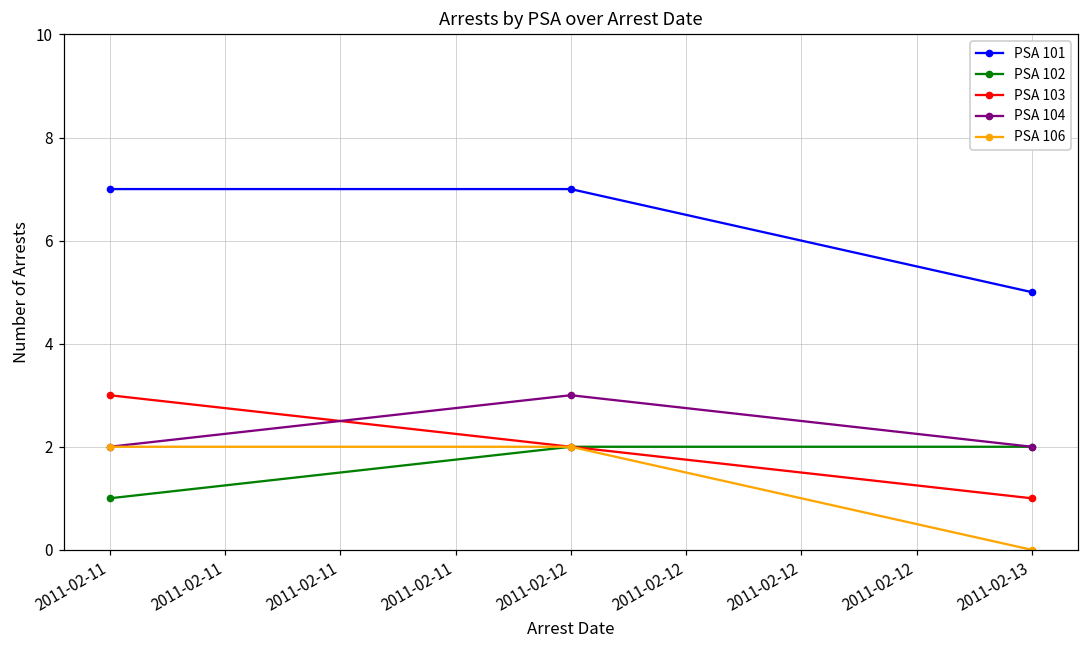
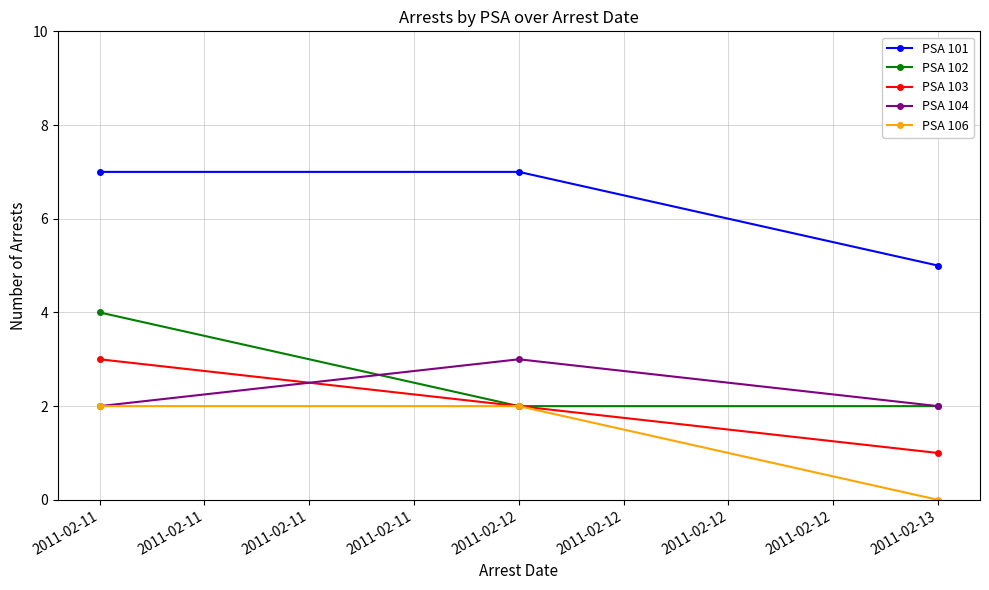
  {
    "PSA 101": {
      "2011-02-11": 7,
      "2011-02-12": 7,
      "2011-02-13": 5
    },
    "PSA 102": {
-     "2011-02-11": 1
+     "2011-02-11": 4
    },
    "PSA 103": {
      "2011-02-11": 3,
      "2011-02-13": 1
    },
    "PSA 104": {
      "2011-02-12": 3
    },
    "PSA 106": {
      "2011-02-13": 0
    }
  }
